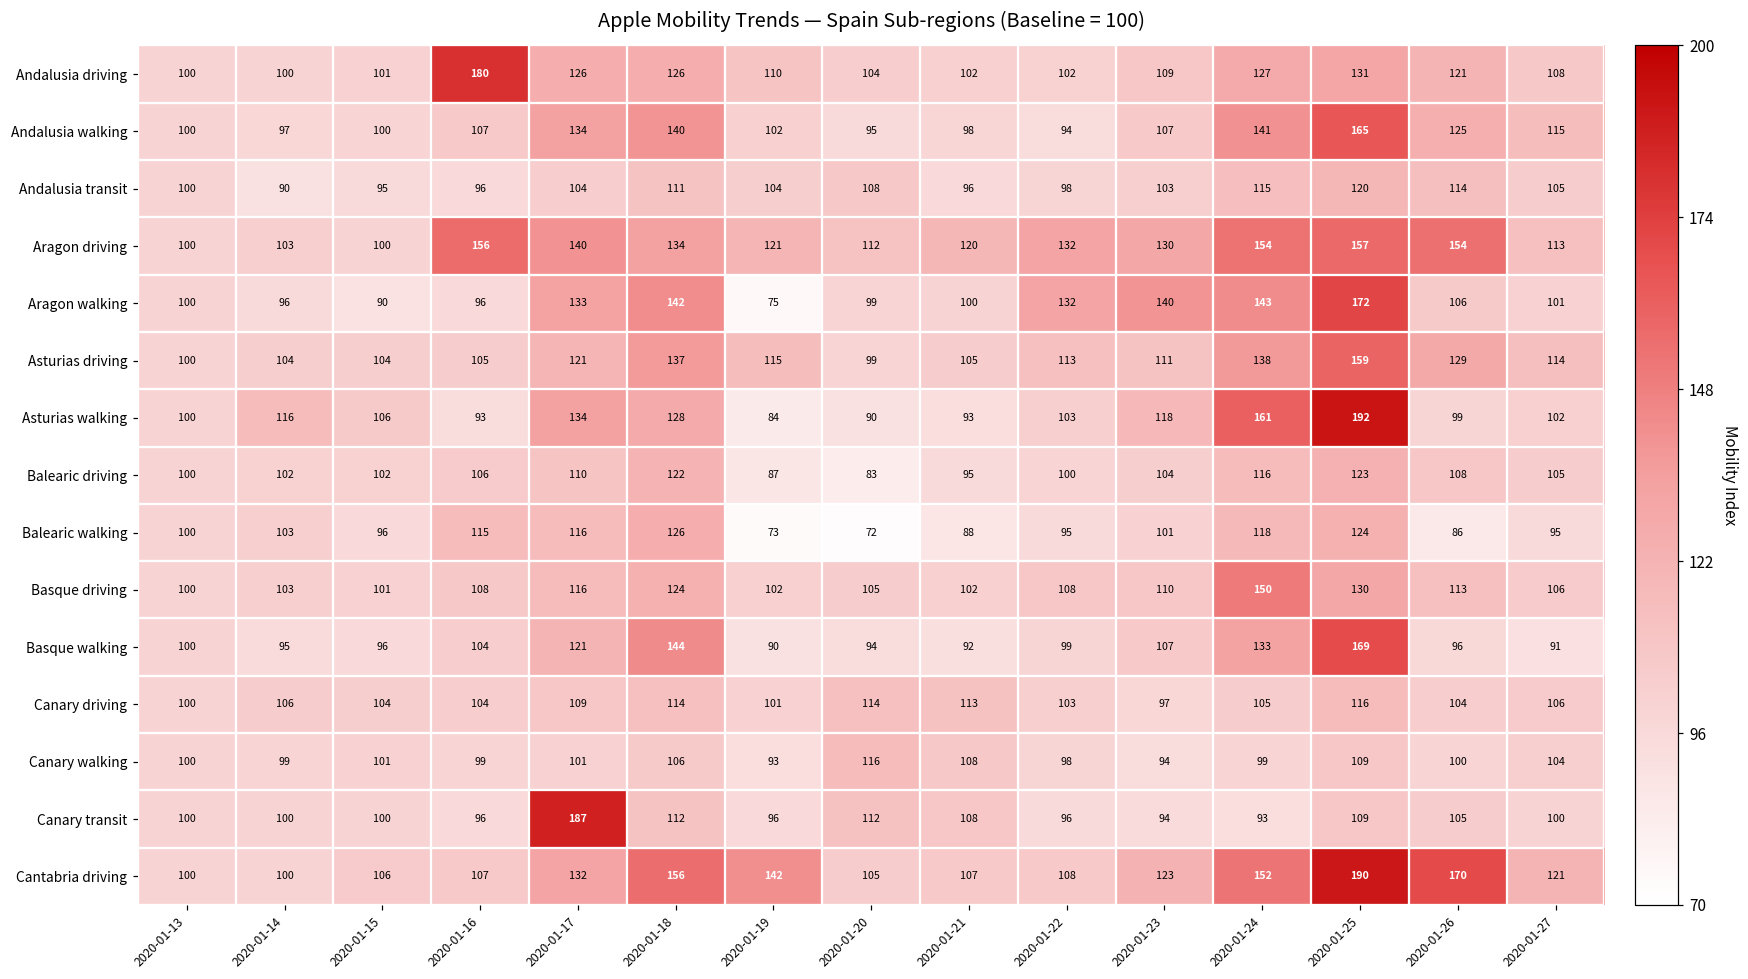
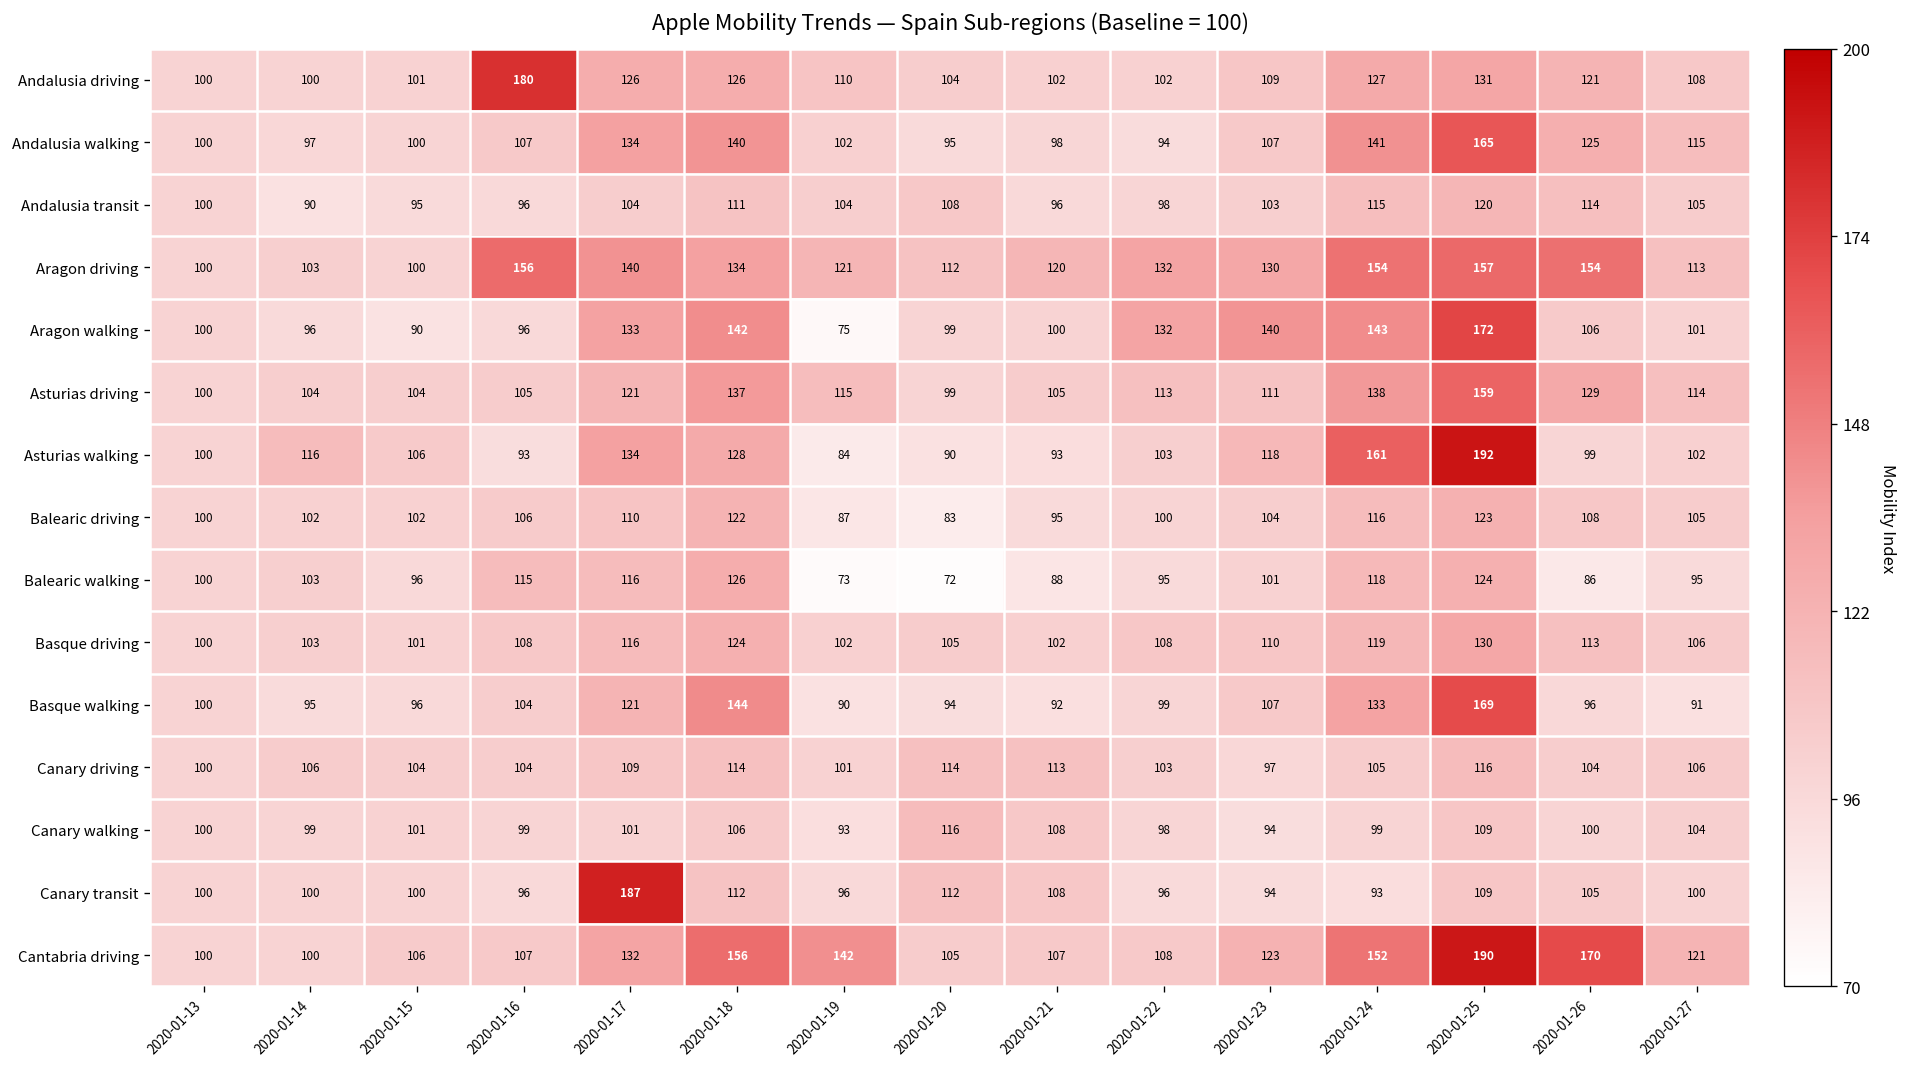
  {
    "Basque driving": {
      "2020-01-13": 100,
      "2020-01-14": 103,
      "2020-01-15": 101,
      "2020-01-16": 108,
      "2020-01-17": 116,
      "2020-01-18": 124,
      "2020-01-19": 102,
      "2020-01-20": 105,
      "2020-01-21": 102,
      "2020-01-22": 108,
      "2020-01-23": 110,
-     "2020-01-24": 150,
+     "2020-01-24": 119,
      "2020-01-25": 130,
      "2020-01-26": 113,
      "2020-01-27": 106
    }
  }
